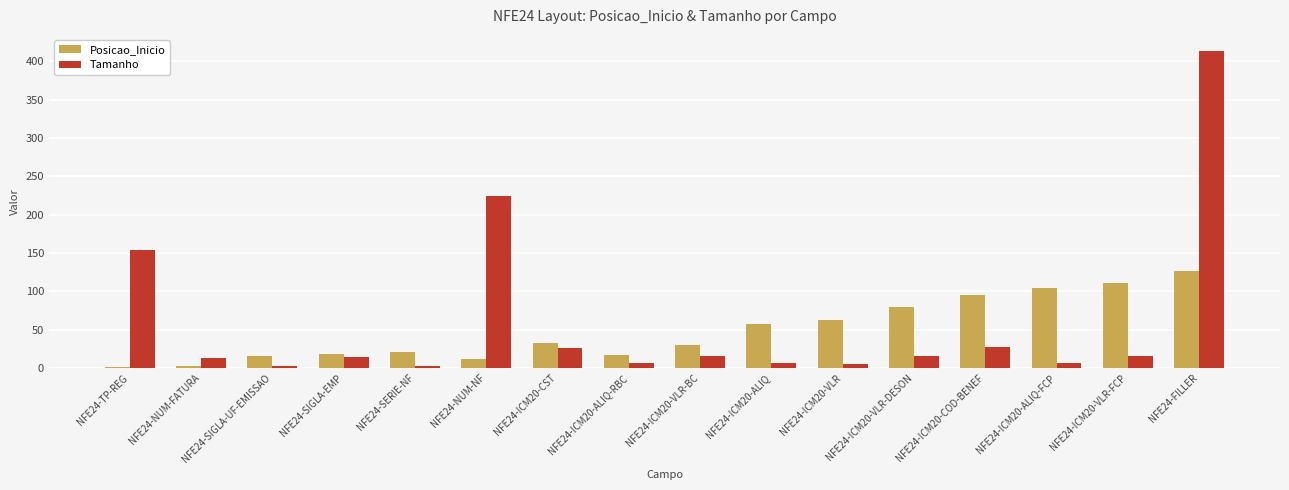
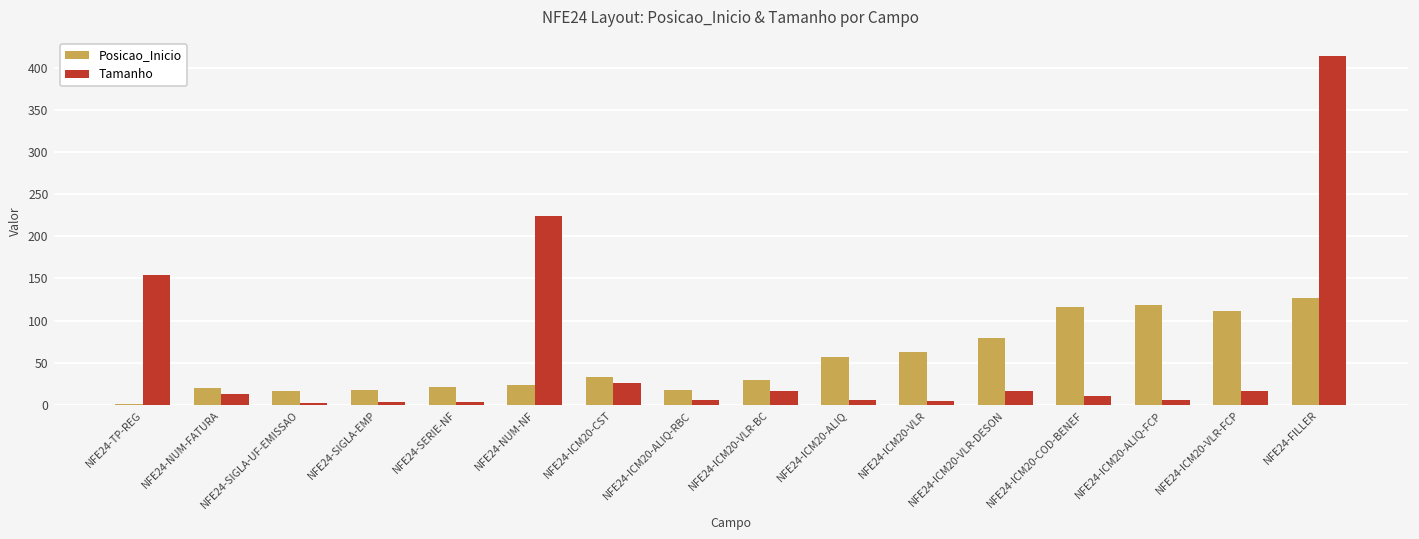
  {
    "Posicao_Inicio": {
-     "NFE24-NUM-FATURA": 0,
+     "NFE24-NUM-FATURA": 20,
      "NFE24-SIGLA-UF-EMISSAO": 20,
      "NFE24-SIGLA-EMP": 20,
      "NFE24-SERIE-NF": 20,
-     "NFE24-NUM-NF": 10,
+     "NFE24-NUM-NF": 20,
      "NFE24-ICM20-CST": 30,
      "NFE24-ICM20-ALIQ-RBC": 20,
      "NFE24-ICM20-VLR-BC": 30,
      "NFE24-ICM20-ALIQ": 60,
      "NFE24-ICM20-VLR": 60,
      "NFE24-ICM20-VLR-DESON": 80,
-     "NFE24-ICM20-COD-BENEF": 100,
-     "NFE24-ICM20-ALIQ-FCP": 110,
+     "NFE24-ICM20-COD-BENEF": 120,
+     "NFE24-ICM20-ALIQ-FCP": 120,
      "NFE24-ICM20-VLR-FCP": 110,
      "NFE24-FILLER": 130
    },
    "Tamanho": {
      "NFE24-TP-REG": 150,
      "NFE24-NUM-FATURA": 10,
-     "NFE24-SIGLA-EMP": 10,
+     "NFE24-SIGLA-EMP": 0,
      "NFE24-NUM-NF": 220,
      "NFE24-ICM20-CST": 30,
      "NFE24-ICM20-ALIQ-RBC": 10,
      "NFE24-ICM20-VLR-BC": 20,
      "NFE24-ICM20-ALIQ": 10,
      "NFE24-ICM20-VLR": 10,
      "NFE24-ICM20-VLR-DESON": 20,
-     "NFE24-ICM20-COD-BENEF": 30,
+     "NFE24-ICM20-COD-BENEF": 10,
      "NFE24-ICM20-ALIQ-FCP": 10,
      "NFE24-ICM20-VLR-FCP": 20,
      "NFE24-FILLER": 410
    }
  }
